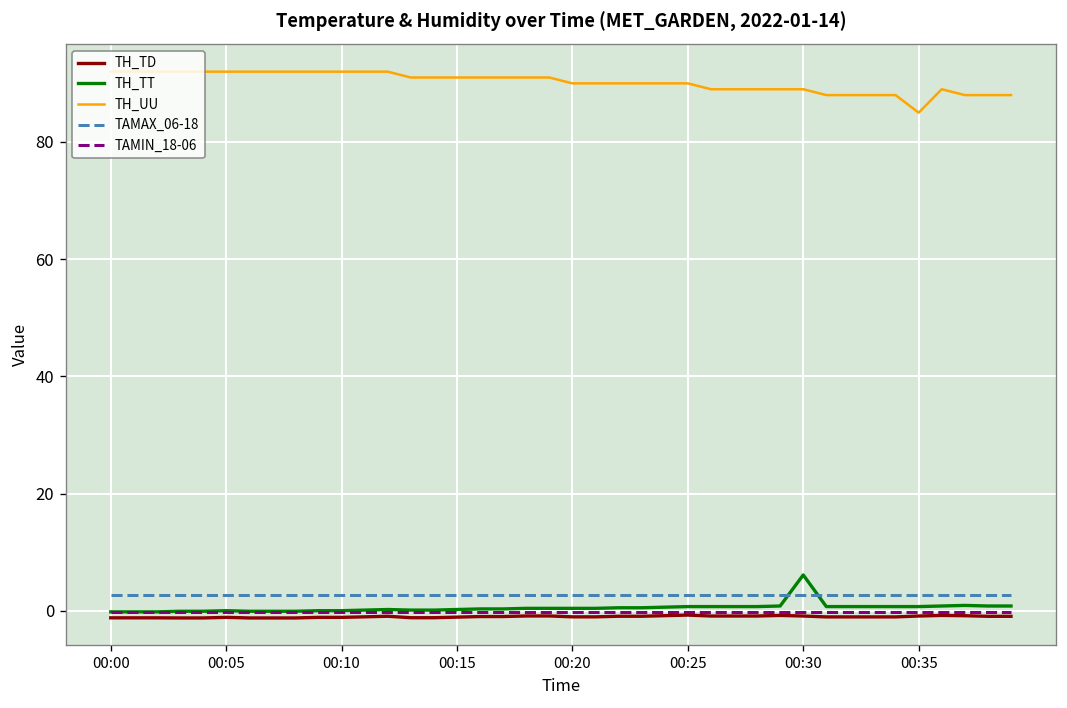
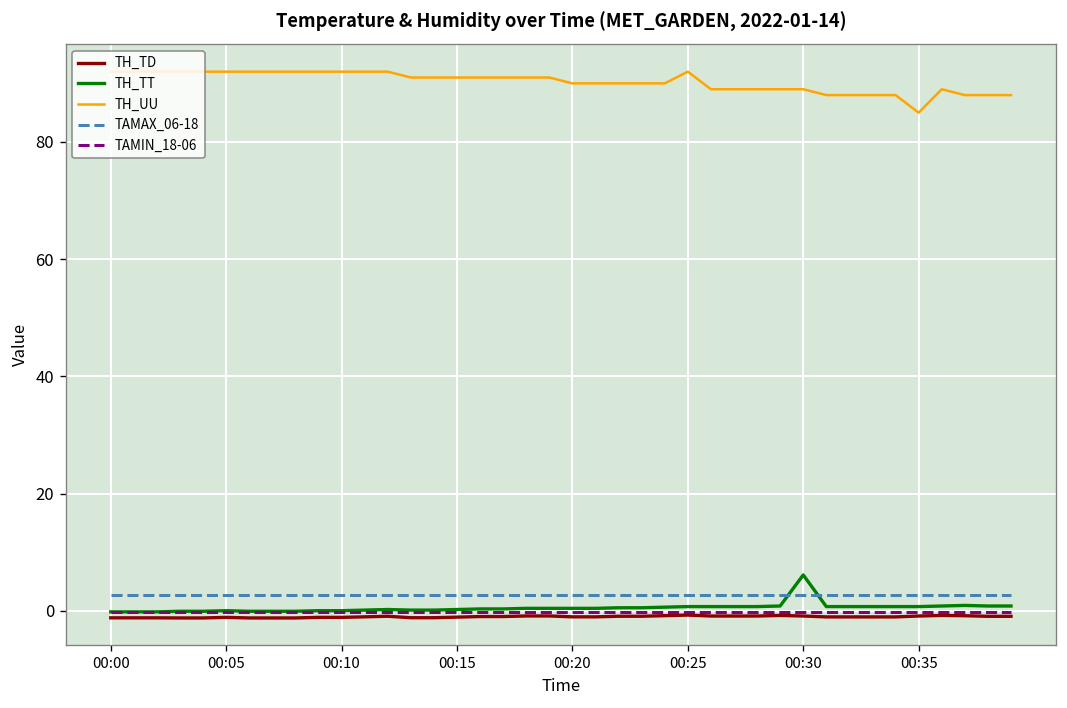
  {
    "TH_TD": {
      "00:00": -1,
      "00:05": -1,
      "00:10": -1,
      "00:15": -1,
      "00:20": -1,
      "00:25": -1,
      "00:30": -1,
      "00:35": -1
    },
    "TH_TT": {
      "00:20": 0,
      "00:25": 1,
      "00:30": 6,
      "00:35": 1
    },
    "TH_UU": {
      "00:05": 92,
      "00:10": 92,
      "00:15": 91,
      "00:20": 90,
-     "00:25": 90,
+     "00:25": 92,
      "00:30": 89,
      "00:35": 85
    },
    "TAMAX_06-18": {
      "00:00": 3,
      "00:05": 3,
      "00:10": 3,
      "00:15": 3,
      "00:20": 3,
      "00:25": 3,
      "00:30": 3,
      "00:35": 3
    },
    "TAMIN_18-06": {
      "00:20": 0,
      "00:25": 0,
      "00:30": 0,
      "00:35": 0
    }
  }
